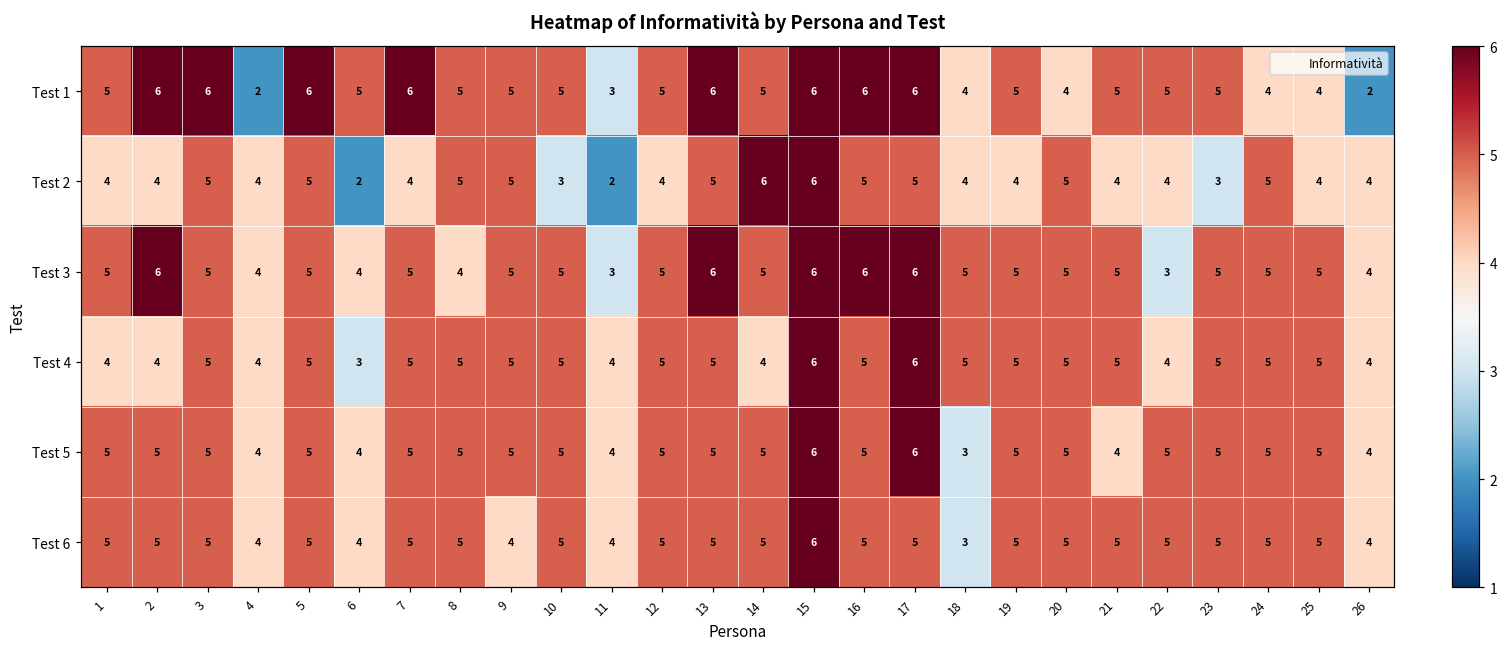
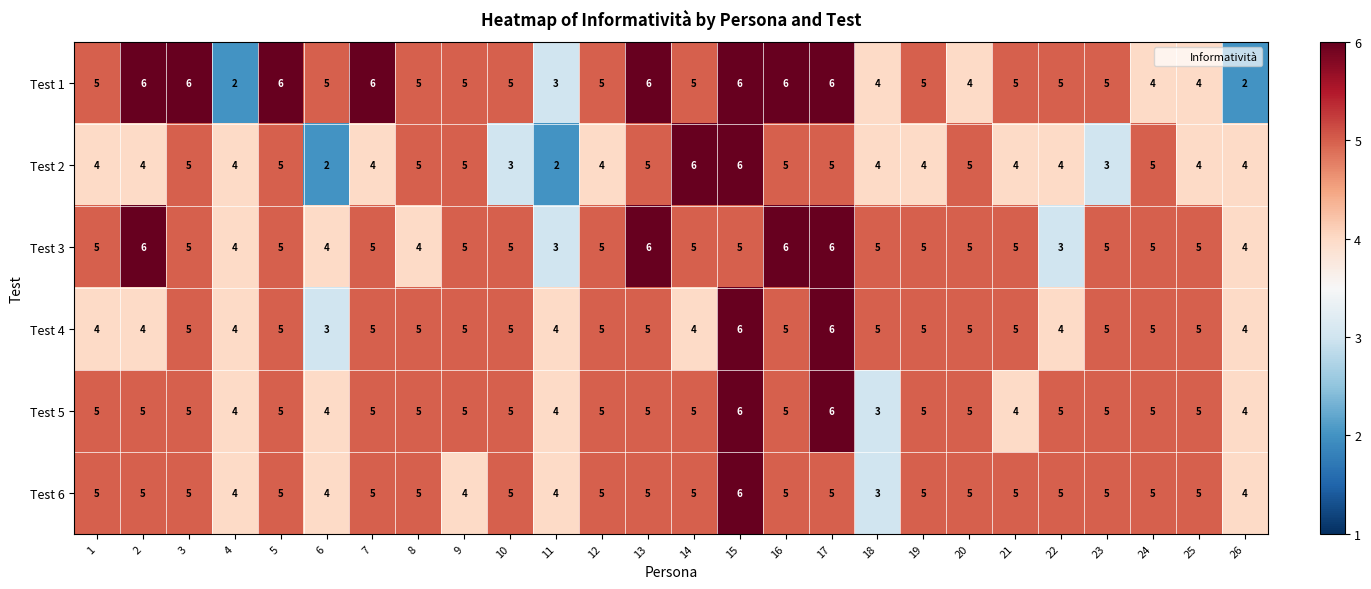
  {
    "Test 1": {
      "1": 5,
      "2": 6,
      "3": 6,
      "4": 2,
      "5": 6,
      "6": 5,
      "7": 6,
      "8": 5,
      "9": 5,
      "10": 5,
      "11": 3,
      "12": 5,
      "13": 6,
      "14": 5,
      "15": 6,
      "16": 6,
      "17": 6,
      "18": 4,
      "19": 5,
      "20": 4,
      "21": 5,
      "22": 5,
      "23": 5,
      "24": 4,
      "25": 4,
      "26": 2
    },
    "Test 2": {
      "1": 4,
      "2": 4,
      "3": 5,
      "4": 4,
      "5": 5,
      "6": 2,
      "7": 4,
      "8": 5,
      "9": 5,
      "10": 3,
      "11": 2,
      "12": 4,
      "13": 5,
      "14": 6,
      "15": 6,
      "16": 5,
      "17": 5,
      "18": 4,
      "19": 4,
      "20": 5,
      "21": 4,
      "22": 4,
      "23": 3,
      "24": 5,
      "25": 4,
      "26": 4
    },
    "Test 3": {
      "1": 5,
      "2": 6,
      "3": 5,
      "4": 4,
      "5": 5,
      "6": 4,
      "7": 5,
      "8": 4,
      "9": 5,
      "10": 5,
      "11": 3,
      "12": 5,
      "13": 6,
      "14": 5,
-     "15": 6,
+     "15": 5,
      "16": 6,
      "17": 6,
      "18": 5,
      "19": 5,
      "20": 5,
      "21": 5,
      "22": 3,
      "23": 5,
      "24": 5,
      "25": 5,
      "26": 4
    },
    "Test 4": {
      "1": 4,
      "2": 4,
      "3": 5,
      "4": 4,
      "5": 5,
      "6": 3,
      "7": 5,
      "8": 5,
      "9": 5,
      "10": 5,
      "11": 4,
      "12": 5,
      "13": 5,
      "14": 4,
      "15": 6,
      "16": 5,
      "17": 6,
      "18": 5,
      "19": 5,
      "20": 5,
      "21": 5,
      "22": 4,
      "23": 5,
      "24": 5,
      "25": 5,
      "26": 4
    },
    "Test 5": {
      "1": 5,
      "2": 5,
      "3": 5,
      "4": 4,
      "5": 5,
      "6": 4,
      "7": 5,
      "8": 5,
      "9": 5,
      "10": 5,
      "11": 4,
      "12": 5,
      "13": 5,
      "14": 5,
      "15": 6,
      "16": 5,
      "17": 6,
      "18": 3,
      "19": 5,
      "20": 5,
      "21": 4,
      "22": 5,
      "23": 5,
      "24": 5,
      "25": 5,
      "26": 4
    },
    "Test 6": {
      "1": 5,
      "2": 5,
      "3": 5,
      "4": 4,
      "5": 5,
      "6": 4,
      "7": 5,
      "8": 5,
      "9": 4,
      "10": 5,
      "11": 4,
      "12": 5,
      "13": 5,
      "14": 5,
      "15": 6,
      "16": 5,
      "17": 5,
      "18": 3,
      "19": 5,
      "20": 5,
      "21": 5,
      "22": 5,
      "23": 5,
      "24": 5,
      "25": 5,
      "26": 4
    }
  }
